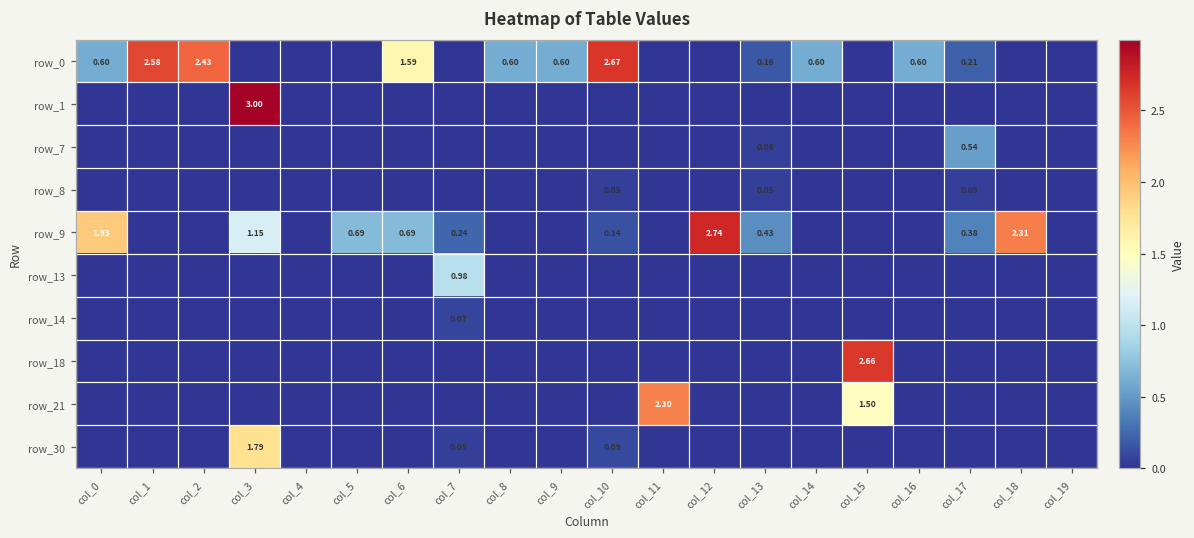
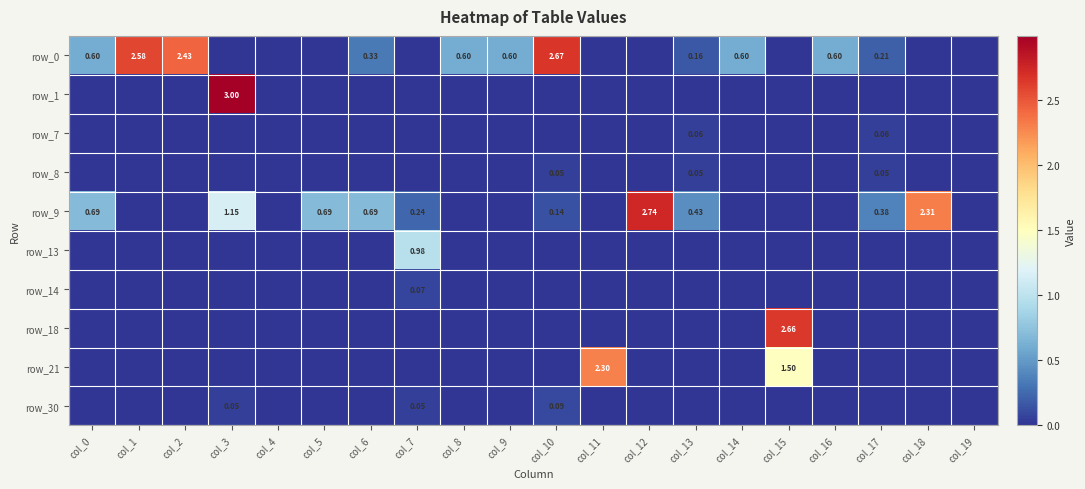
  {
    "row_0": {
      "col_0": 0.60,
      "col_1": 2.58,
      "col_2": 2.43,
-     "col_6": 1.59,
+     "col_6": 0.33,
      "col_8": 0.60,
      "col_9": 0.60,
      "col_10": 2.67,
      "col_13": 0.16,
      "col_14": 0.60,
      "col_16": 0.60,
      "col_17": 0.21
    },
    "row_1": {
      "col_3": 3.00
    },
    "row_7": {
      "col_13": 0.06,
-     "col_17": 0.54
+     "col_17": 0.06
    },
    "row_8": {
      "col_10": 0.05,
      "col_13": 0.05,
      "col_17": 0.05
    },
    "row_9": {
-     "col_0": 1.93,
+     "col_0": 0.69,
      "col_3": 1.15,
      "col_5": 0.69,
      "col_6": 0.69,
      "col_7": 0.24,
      "col_10": 0.14,
      "col_12": 2.74,
      "col_13": 0.43,
      "col_17": 0.38,
      "col_18": 2.31
    },
    "row_13": {
      "col_7": 0.98
    },
    "row_14": {
      "col_7": 0.07
    },
    "row_18": {
      "col_15": 2.66
    },
    "row_21": {
      "col_11": 2.30,
      "col_15": 1.50
    },
    "row_30": {
-     "col_3": 1.79,
+     "col_3": 0.05,
      "col_7": 0.05,
      "col_10": 0.09
    }
  }
